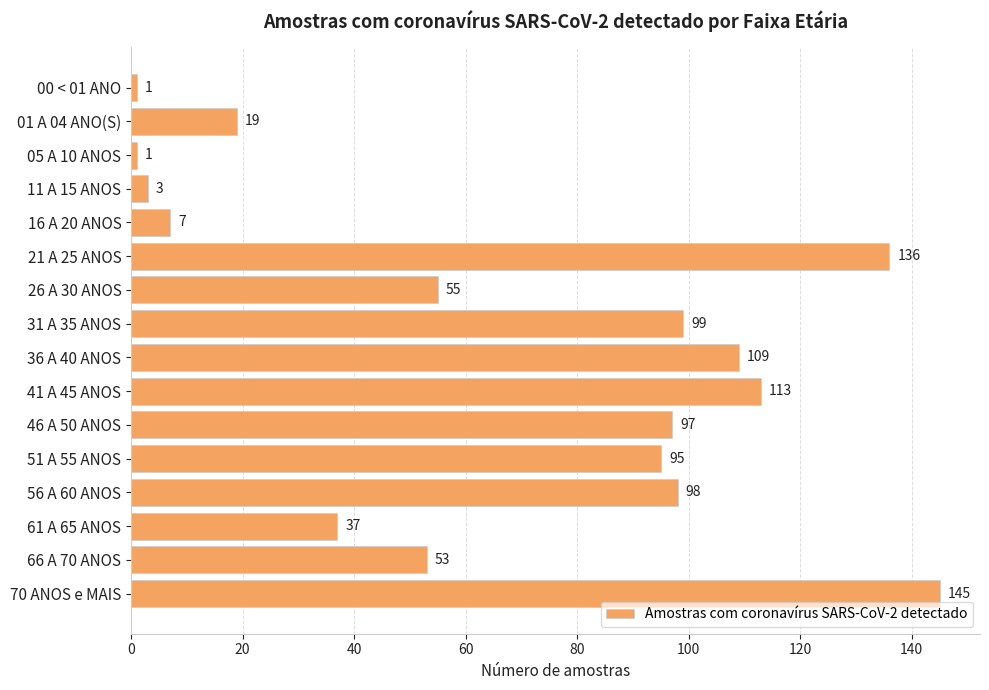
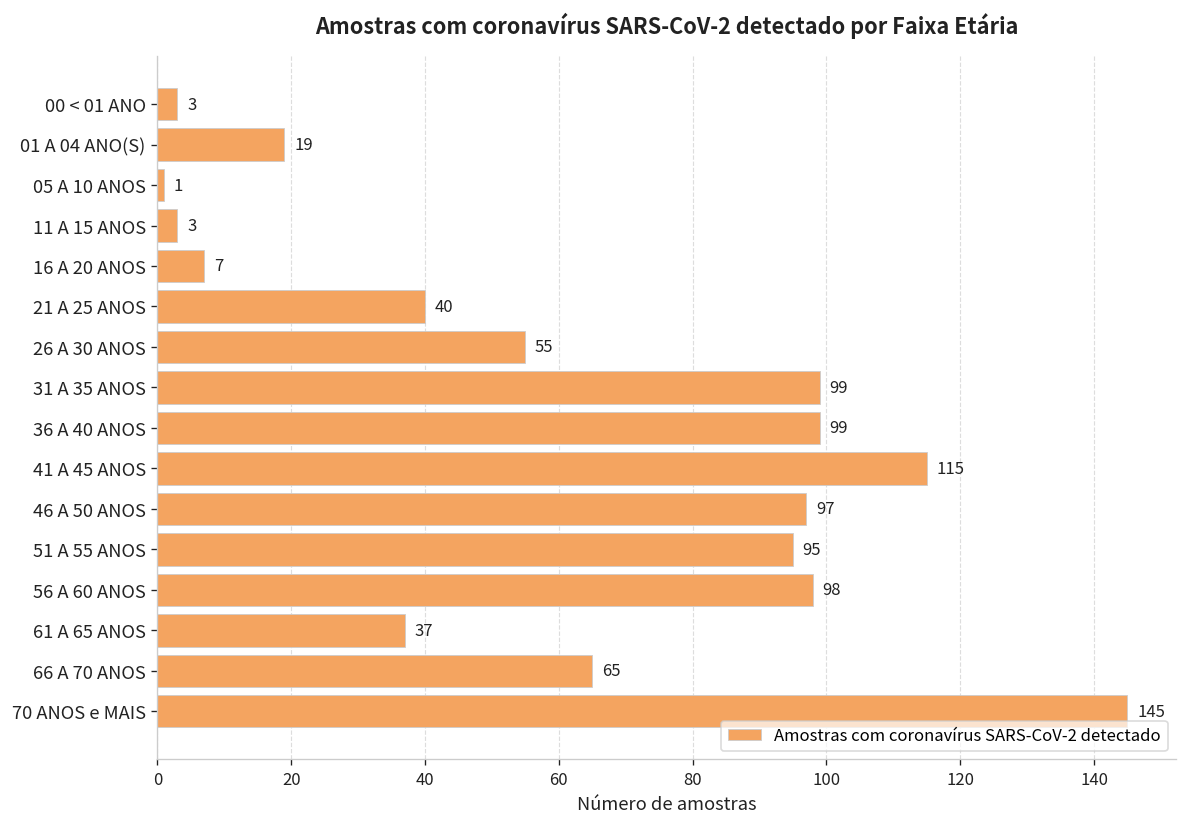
  {
-   "00 < 01 ANO": 1,
+   "00 < 01 ANO": 3,
    "01 A 04 ANO(S)": 19,
    "05 A 10 ANOS": 1,
    "11 A 15 ANOS": 3,
    "16 A 20 ANOS": 7,
-   "21 A 25 ANOS": 136,
+   "21 A 25 ANOS": 40,
    "26 A 30 ANOS": 55,
    "31 A 35 ANOS": 99,
-   "36 A 40 ANOS": 109,
-   "41 A 45 ANOS": 113,
+   "36 A 40 ANOS": 99,
+   "41 A 45 ANOS": 115,
    "46 A 50 ANOS": 97,
    "51 A 55 ANOS": 95,
    "56 A 60 ANOS": 98,
    "61 A 65 ANOS": 37,
-   "66 A 70 ANOS": 53,
+   "66 A 70 ANOS": 65,
    "70 ANOS e MAIS": 145
  }
